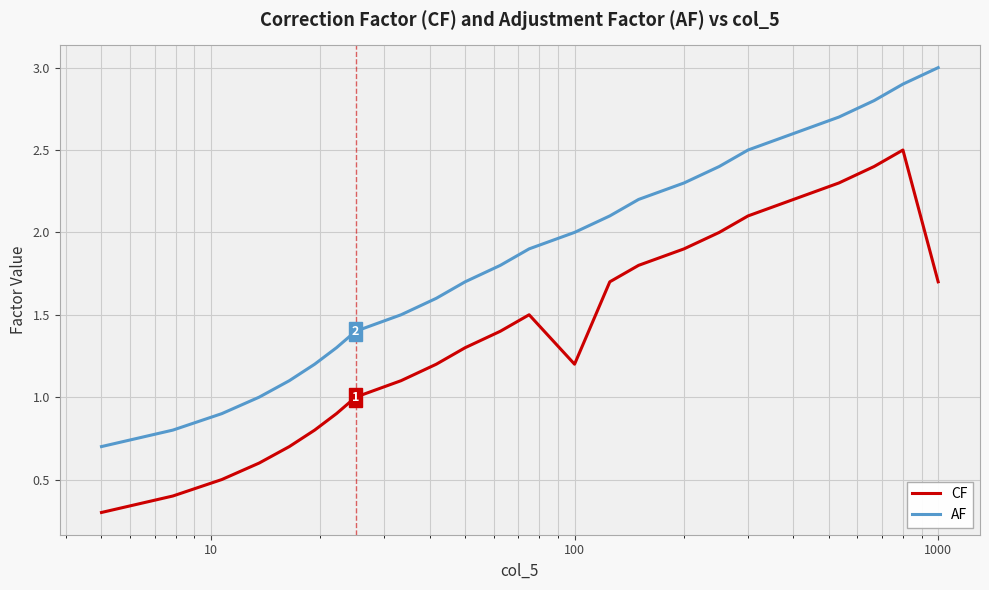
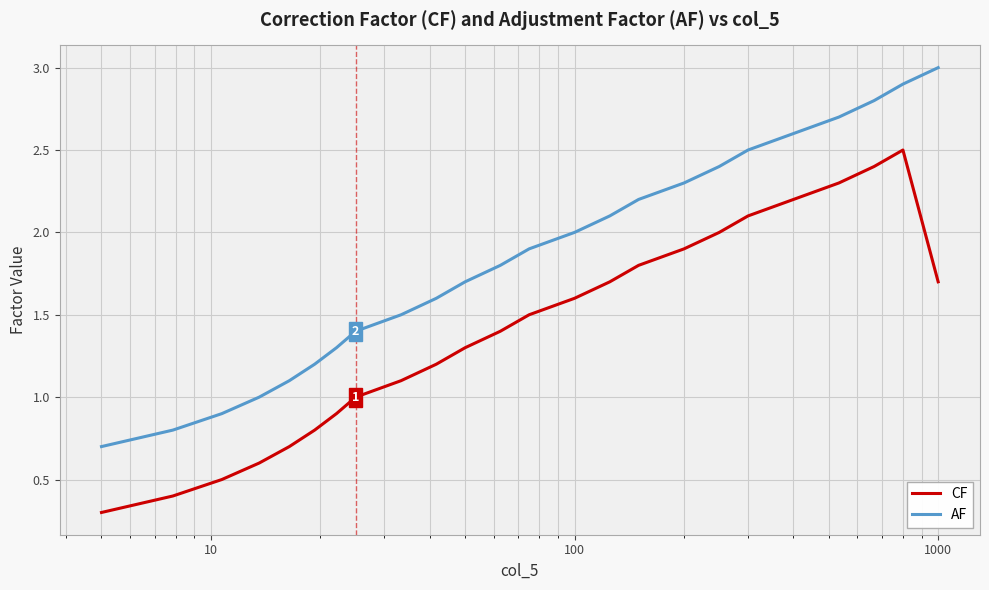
  {
    "CF": {
-     "100": 1.2,
+     "100": 1.6,
      "1000": 1.7
    },
    "AF": {
      "100": 2.0,
      "1000": 3.0
    }
  }
